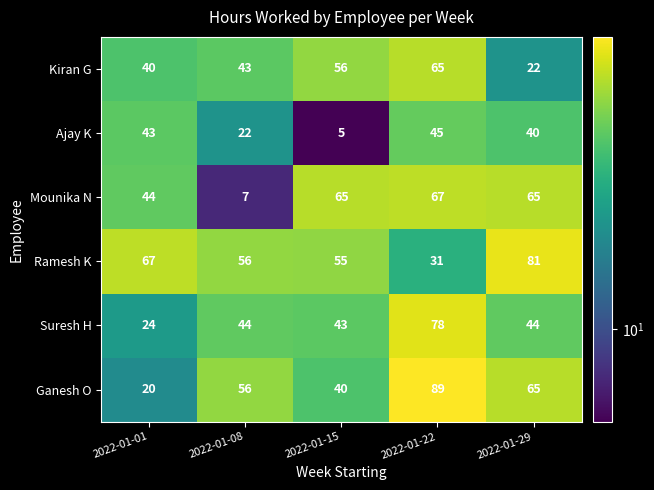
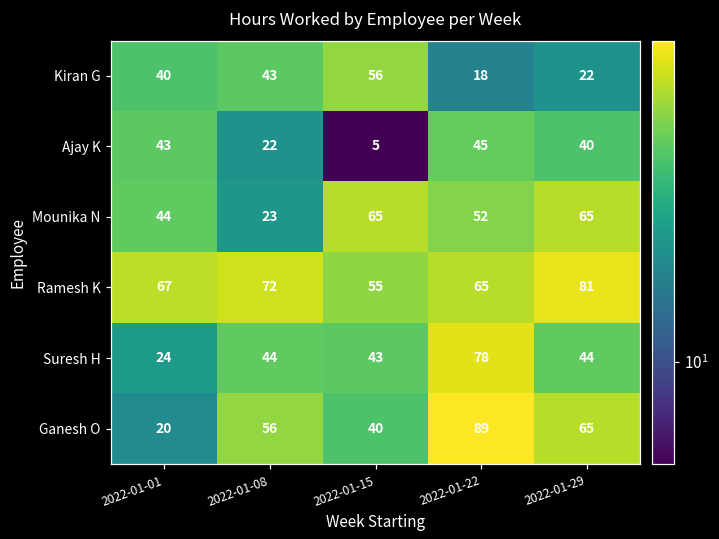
  {
    "Kiran G": {
      "2022-01-01": 40,
      "2022-01-08": 43,
      "2022-01-15": 56,
-     "2022-01-22": 65,
+     "2022-01-22": 18,
      "2022-01-29": 22
    },
    "Ajay K": {
      "2022-01-01": 43,
      "2022-01-08": 22,
      "2022-01-15": 5,
      "2022-01-22": 45,
      "2022-01-29": 40
    },
    "Mounika N": {
      "2022-01-01": 44,
-     "2022-01-08": 7,
+     "2022-01-08": 23,
      "2022-01-15": 65,
-     "2022-01-22": 67,
+     "2022-01-22": 52,
      "2022-01-29": 65
    },
    "Ramesh K": {
      "2022-01-01": 67,
-     "2022-01-08": 56,
+     "2022-01-08": 72,
      "2022-01-15": 55,
-     "2022-01-22": 31,
+     "2022-01-22": 65,
      "2022-01-29": 81
    },
    "Suresh H": {
      "2022-01-01": 24,
      "2022-01-08": 44,
      "2022-01-15": 43,
      "2022-01-22": 78,
      "2022-01-29": 44
    },
    "Ganesh O": {
      "2022-01-01": 20,
      "2022-01-08": 56,
      "2022-01-15": 40,
      "2022-01-22": 89,
      "2022-01-29": 65
    }
  }
